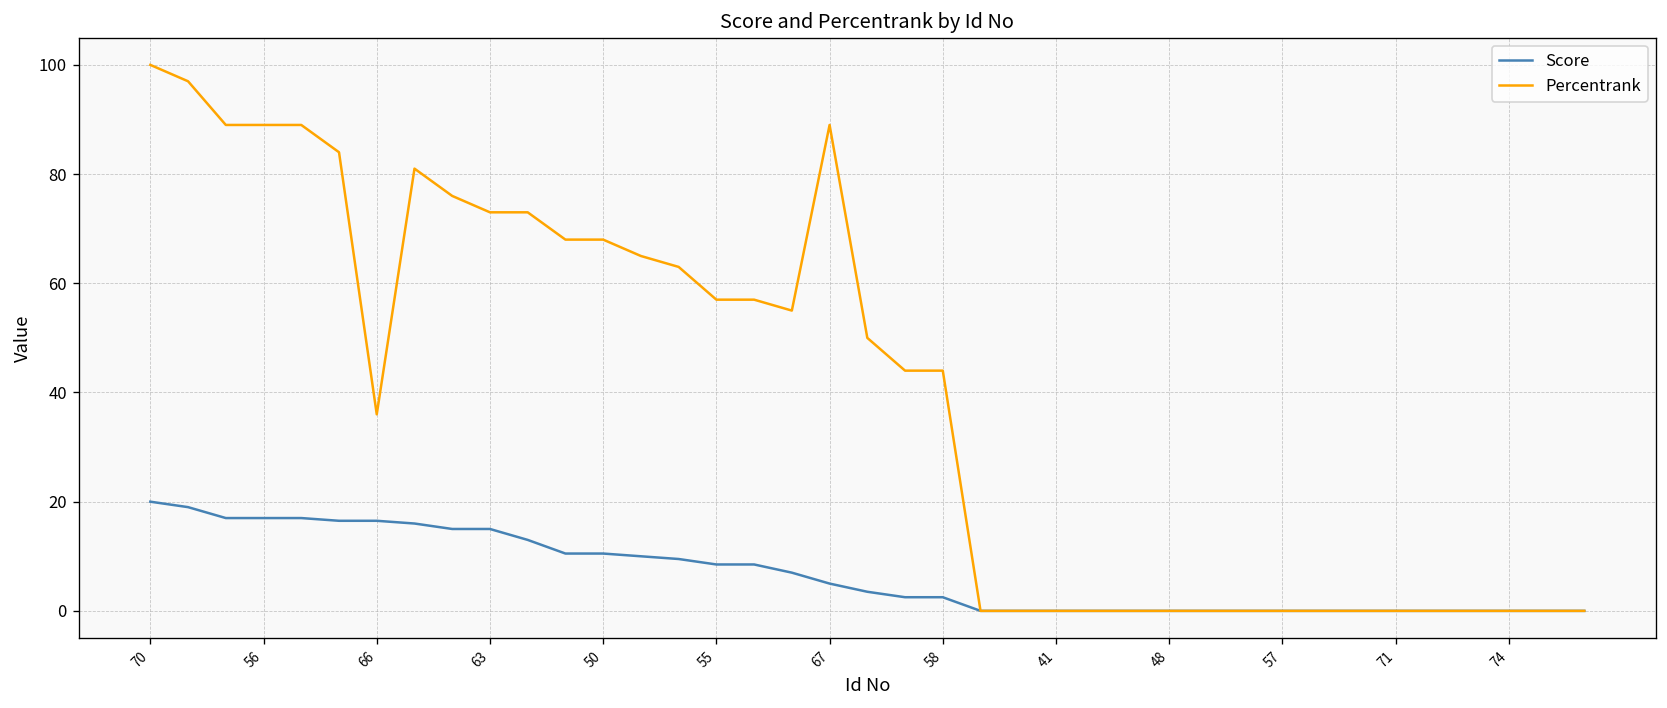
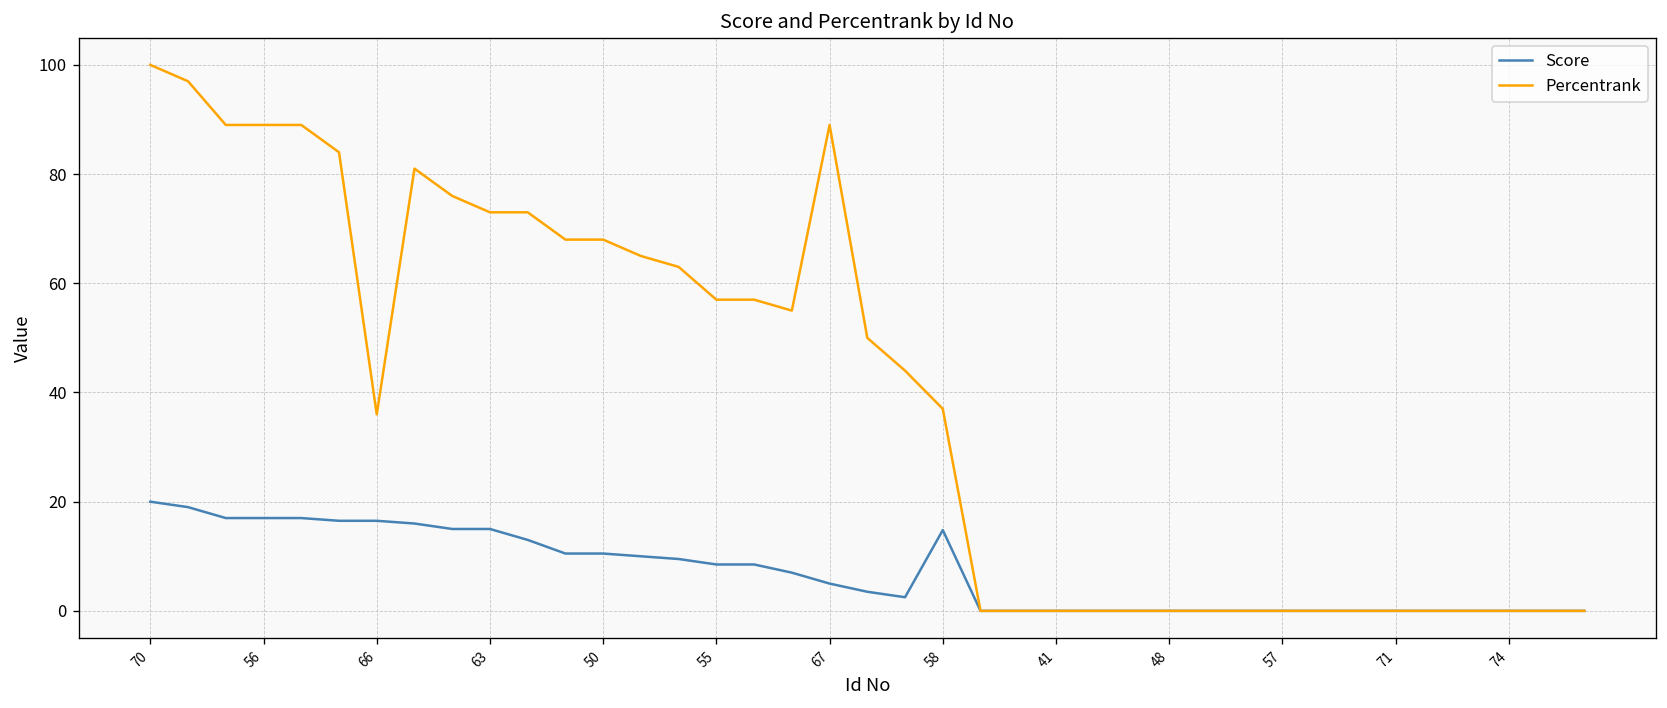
  {
    "Score": {
      "70": 20,
      "56": 17,
      "66": 17,
      "63": 15,
      "50": 11,
      "55": 9,
      "67": 5,
-     "58": 3
+     "58": 15
    },
    "Percentrank": {
      "70": 100,
      "56": 89,
      "66": 36,
      "63": 73,
      "50": 68,
      "55": 57,
      "67": 89,
-     "58": 44
+     "58": 37
    }
  }
